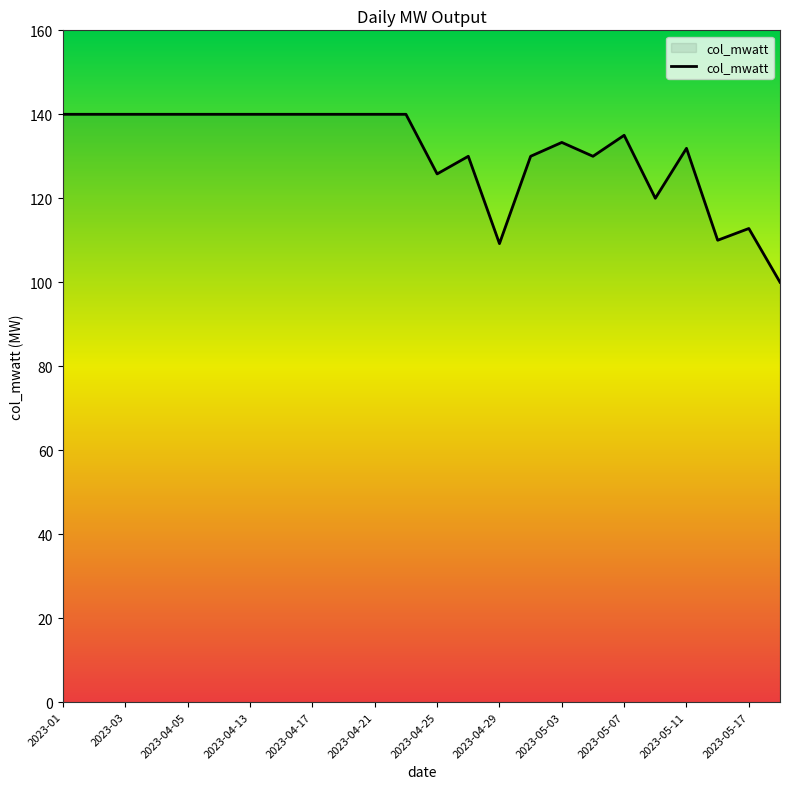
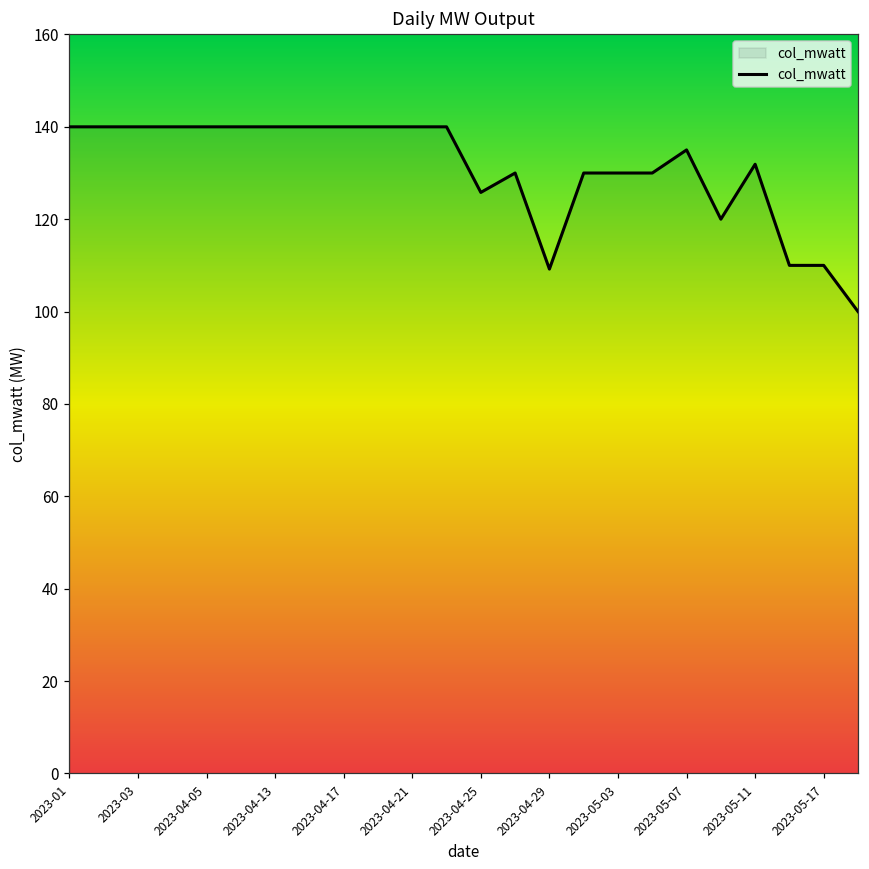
  {
    "2023-01": 140,
    "2023-03": 140,
    "2023-04-05": 140,
    "2023-04-13": 140,
    "2023-04-17": 140,
    "2023-04-21": 140,
    "2023-04-25": 126,
    "2023-04-29": 109,
-   "2023-05-03": 133,
+   "2023-05-03": 130,
    "2023-05-07": 135,
    "2023-05-11": 132,
-   "2023-05-17": 113
+   "2023-05-17": 110
  }
